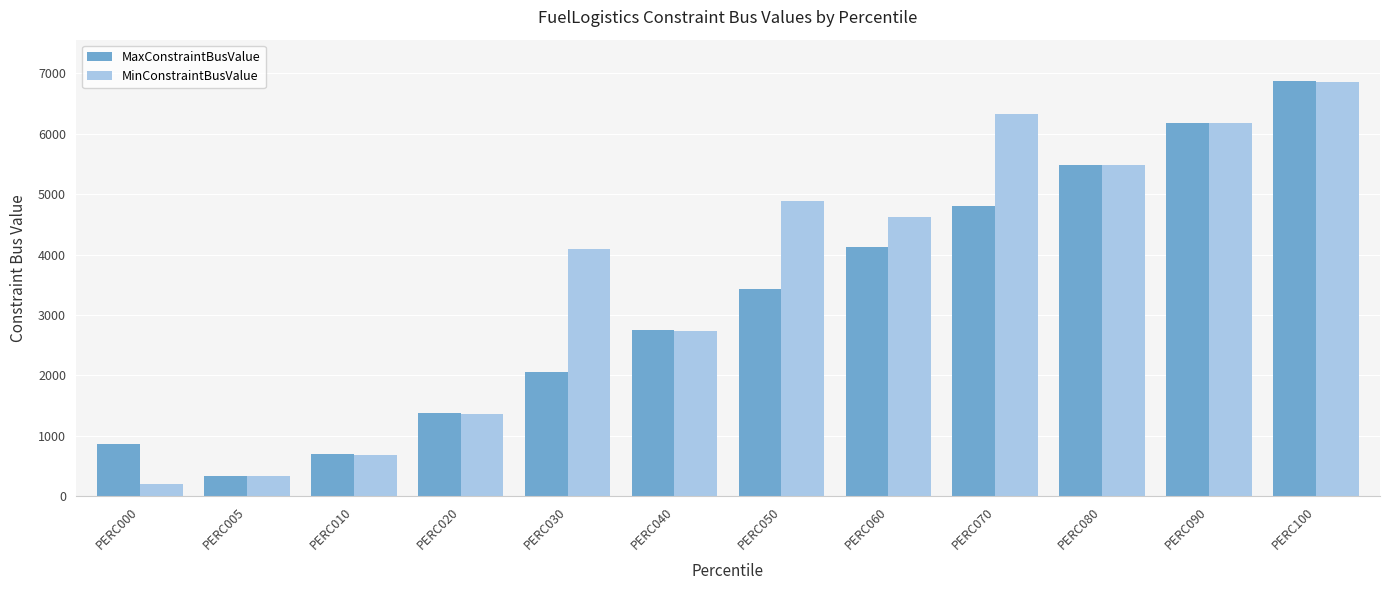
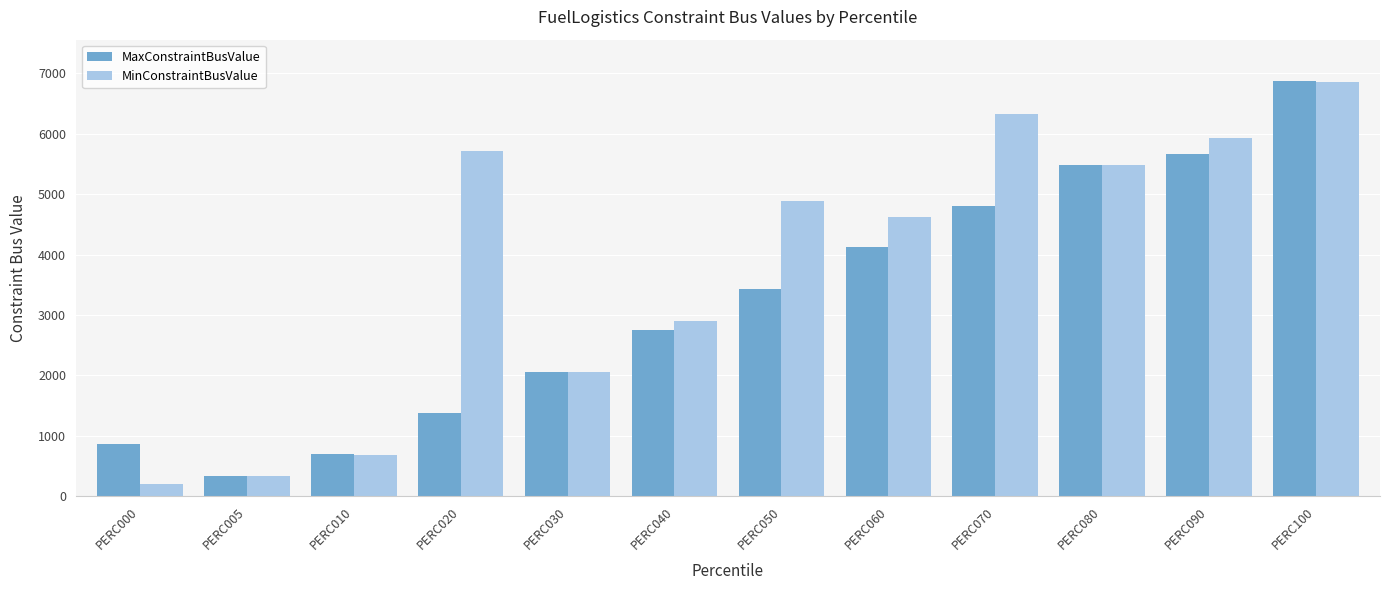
  {
    "MaxConstraintBusValue": {
      "PERC000": 900,
      "PERC005": 300,
      "PERC010": 700,
      "PERC020": 1400,
      "PERC030": 2100,
      "PERC040": 2800,
      "PERC050": 3400,
      "PERC060": 4100,
      "PERC070": 4800,
      "PERC080": 5500,
-     "PERC090": 6200,
+     "PERC090": 5700,
      "PERC100": 6900
    },
    "MinConstraintBusValue": {
      "PERC000": 200,
      "PERC005": 300,
      "PERC010": 700,
-     "PERC020": 1400,
-     "PERC030": 4100,
-     "PERC040": 2700,
+     "PERC020": 5700,
+     "PERC030": 2100,
+     "PERC040": 2900,
      "PERC050": 4900,
      "PERC060": 4600,
      "PERC070": 6300,
      "PERC080": 5500,
-     "PERC090": 6200,
+     "PERC090": 5900,
      "PERC100": 6900
    }
  }
